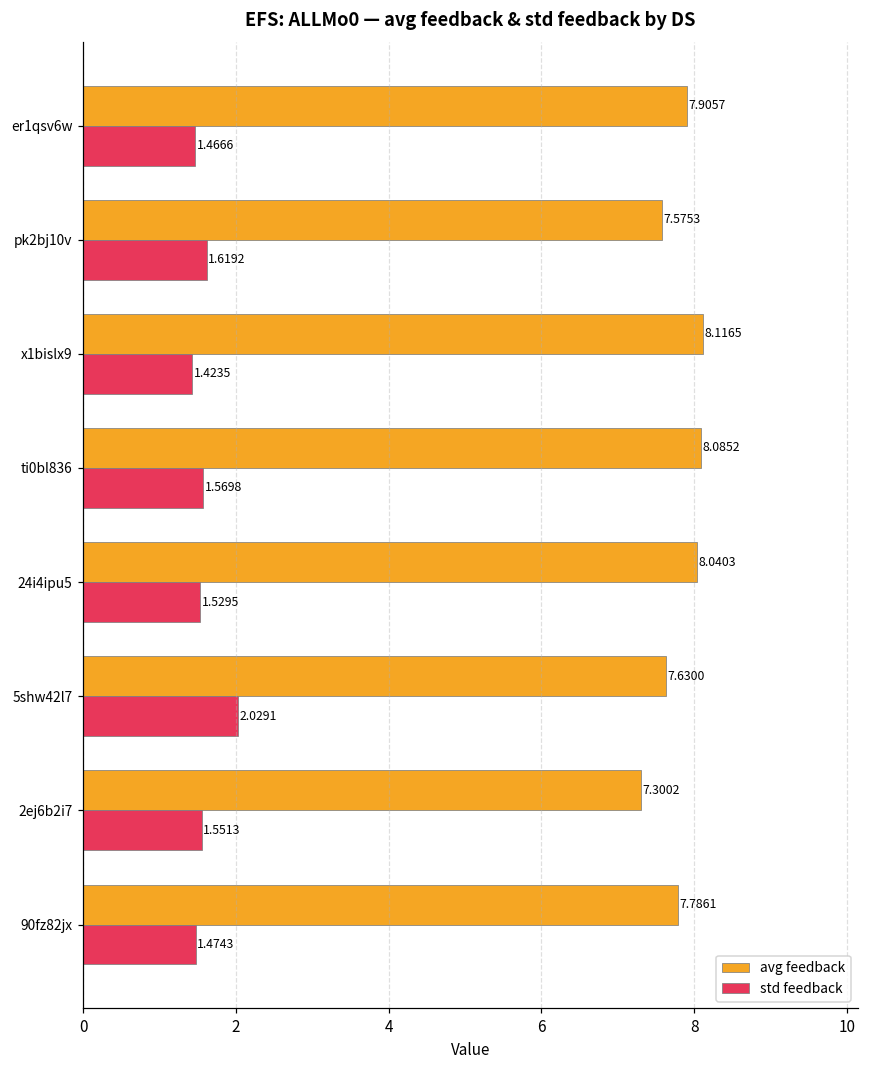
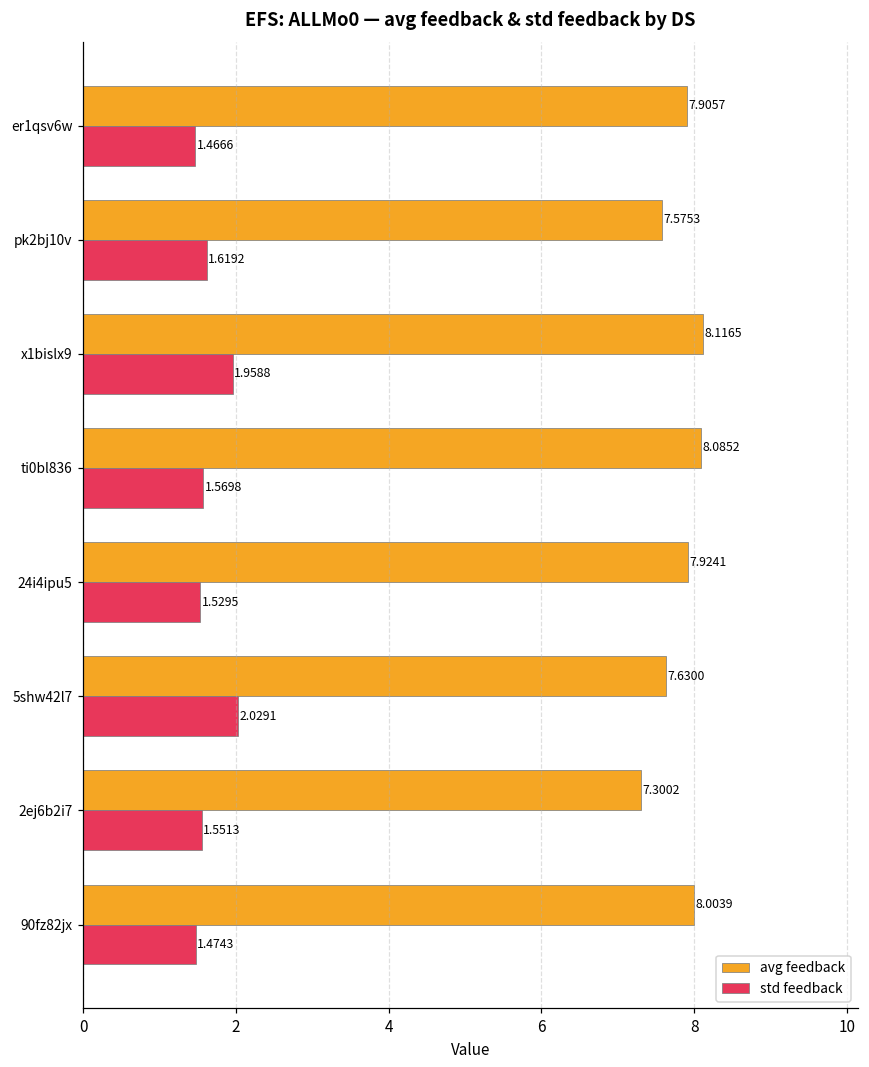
  {
    "avg feedback": {
      "er1qsv6w": 7.9057,
      "pk2bj10v": 7.5753,
      "x1bislx9": 8.1165,
      "ti0bl836": 8.0852,
-     "24i4ipu5": 8.0403,
+     "24i4ipu5": 7.9241,
      "5shw42l7": 7.6300,
      "2ej6b2i7": 7.3002,
-     "90fz82jx": 7.7861
+     "90fz82jx": 8.0039
    },
    "std feedback": {
      "er1qsv6w": 1.4666,
      "pk2bj10v": 1.6192,
-     "x1bislx9": 1.4235,
+     "x1bislx9": 1.9588,
      "ti0bl836": 1.5698,
      "24i4ipu5": 1.5295,
      "5shw42l7": 2.0291,
      "2ej6b2i7": 1.5513,
      "90fz82jx": 1.4743
    }
  }
